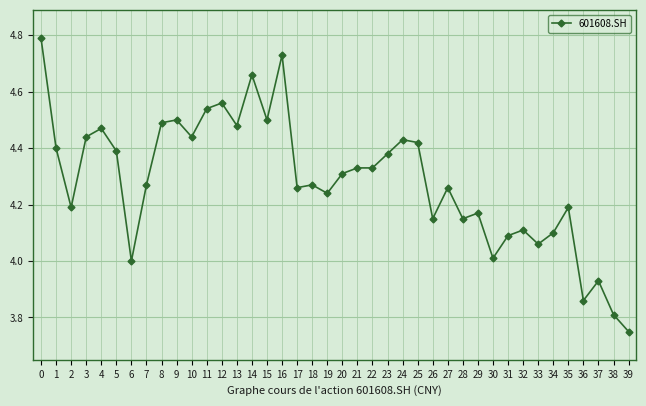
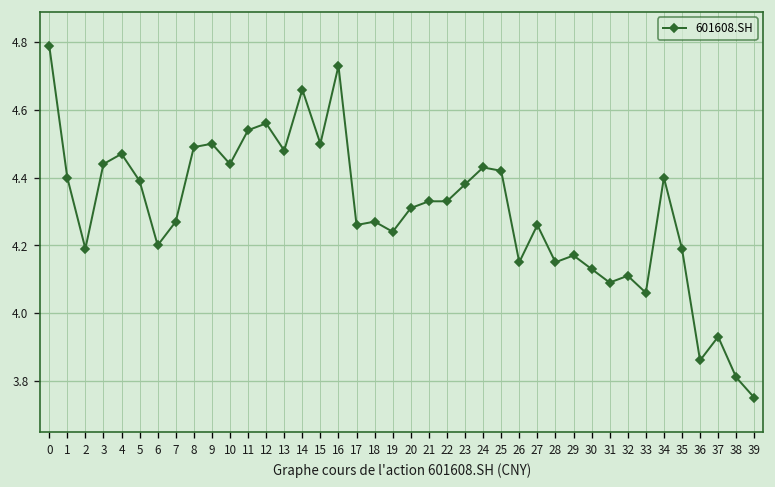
  {
    "0": 4.79,
    "1": 4.40,
    "2": 4.19,
    "3": 4.44,
    "4": 4.47,
    "5": 4.39,
-   "6": 4.0,
+   "6": 4.2,
    "7": 4.27,
    "8": 4.49,
    "9": 4.50,
    "10": 4.44,
    "11": 4.54,
    "12": 4.56,
    "13": 4.48,
    "14": 4.66,
    "15": 4.50,
    "16": 4.73,
    "17": 4.26,
    "18": 4.27,
    "19": 4.24,
    "20": 4.31,
    "21": 4.33,
    "22": 4.33,
    "23": 4.38,
    "24": 4.43,
    "25": 4.42,
    "26": 4.15,
    "27": 4.26,
    "28": 4.15,
    "29": 4.17,
-   "30": 4.01,
+   "30": 4.13,
    "31": 4.09,
    "32": 4.11,
    "33": 4.06,
-   "34": 4.1,
+   "34": 4.4,
    "35": 4.19,
    "36": 3.86,
    "37": 3.93,
    "38": 3.81,
    "39": 3.75
  }
